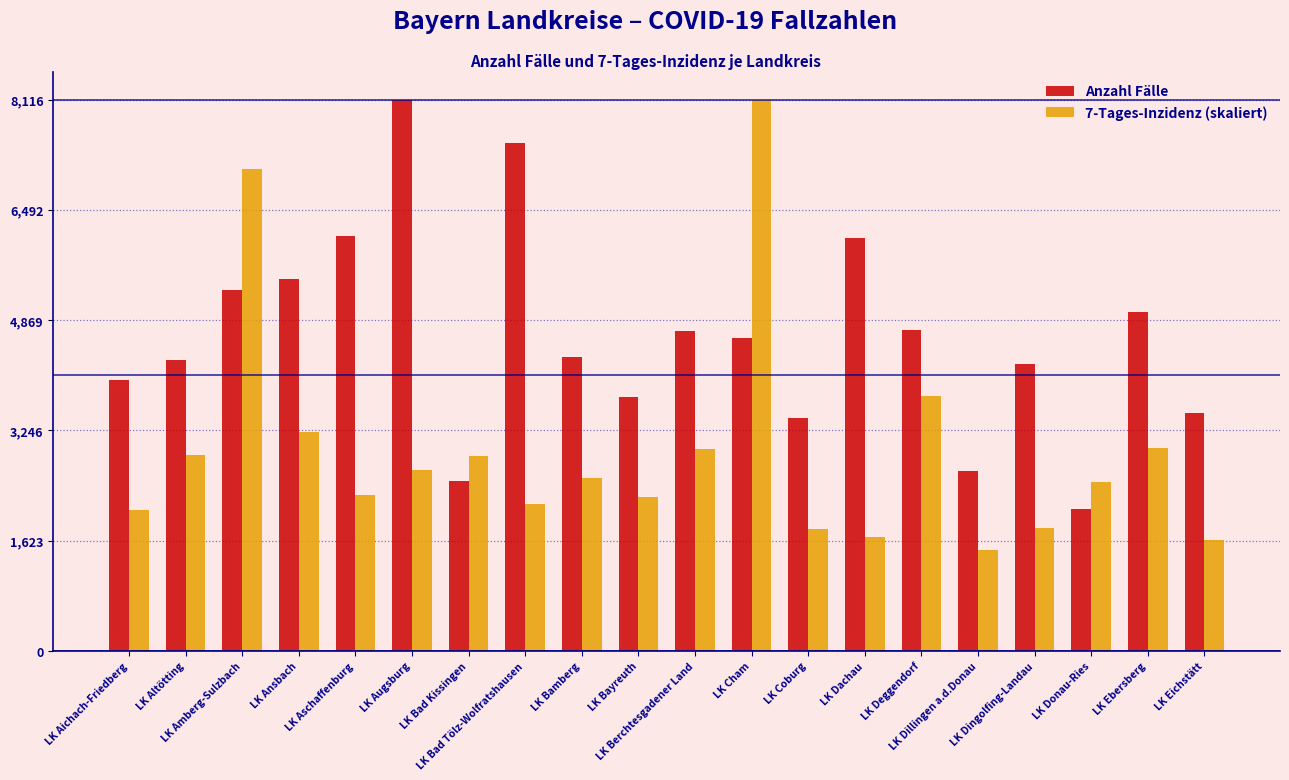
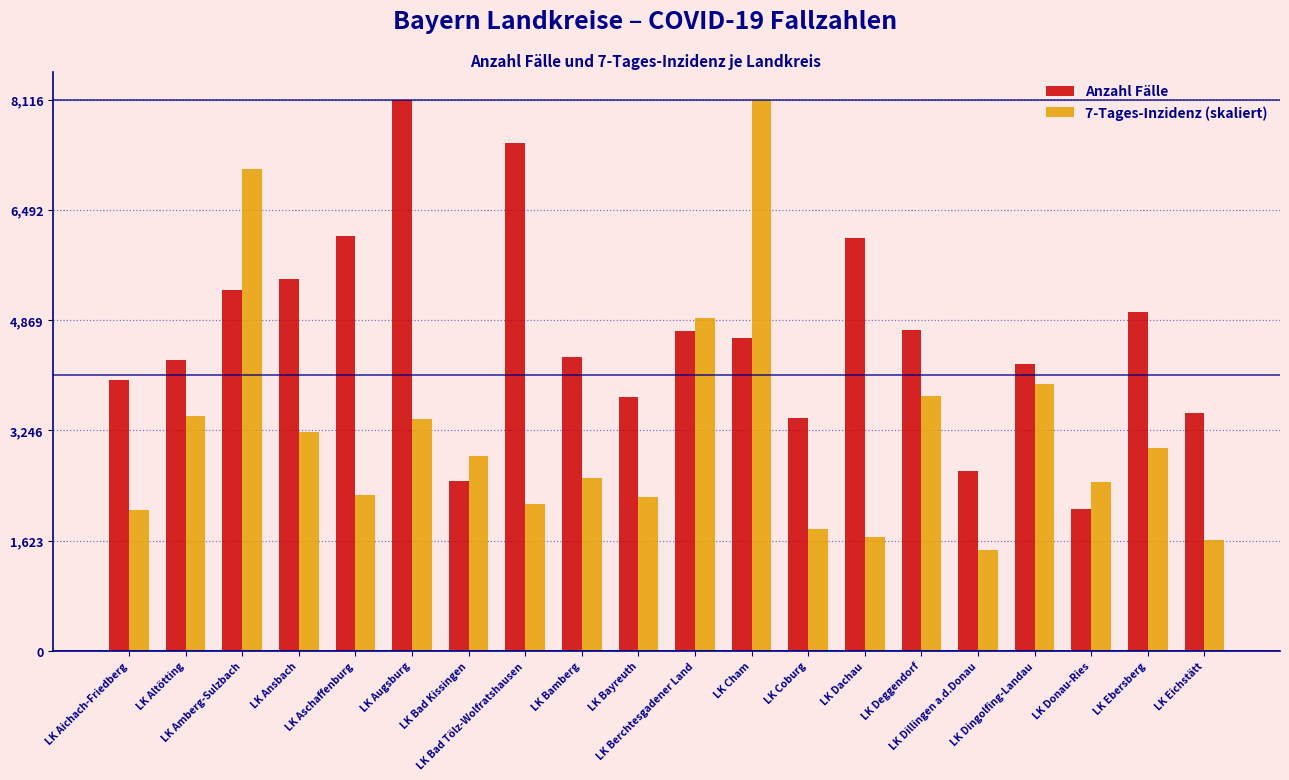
  {
    "Anzahl Fälle": {
      "LK Aichach-Friedberg": "4,000",
      "LK Altötting": "4,300",
      "LK Amberg-Sulzbach": "5,300",
      "LK Ansbach": "5,500",
      "LK Aschaffenburg": "6,100",
      "LK Augsburg": "8,100",
      "LK Bad Kissingen": "2,500",
      "LK Bad Tölz-Wolfratshausen": "7,500",
      "LK Bamberg": "4,300",
      "LK Bayreuth": "3,700",
      "LK Berchtesgadener Land": "4,700",
      "LK Cham": "4,600",
      "LK Coburg": "3,400",
      "LK Dachau": "6,100",
      "LK Deggendorf": "4,700",
      "LK Dillingen a.d.Donau": "2,600",
      "LK Dingolfing-Landau": "4,200",
      "LK Donau-Ries": "2,100",
      "LK Ebersberg": "5,000",
      "LK Eichstätt": "3,500"
    },
    "7-Tages-Inzidenz (skaliert)": {
      "LK Aichach-Friedberg": "2,100",
-     "LK Altötting": "2,900",
+     "LK Altötting": "3,400",
      "LK Amberg-Sulzbach": "7,100",
      "LK Ansbach": "3,200",
      "LK Aschaffenburg": "2,300",
-     "LK Augsburg": "2,700",
+     "LK Augsburg": "3,400",
      "LK Bad Kissingen": "2,900",
      "LK Bad Tölz-Wolfratshausen": "2,200",
      "LK Bamberg": "2,500",
      "LK Bayreuth": "2,300",
-     "LK Berchtesgadener Land": "3,000",
+     "LK Berchtesgadener Land": "4,900",
      "LK Cham": "8,100",
      "LK Coburg": "1,800",
      "LK Dachau": "1,700",
      "LK Deggendorf": "3,700",
      "LK Dillingen a.d.Donau": "1,500",
-     "LK Dingolfing-Landau": "1,800",
+     "LK Dingolfing-Landau": "3,900",
      "LK Donau-Ries": "2,500",
      "LK Ebersberg": "3,000",
      "LK Eichstätt": "1,600"
    }
  }
